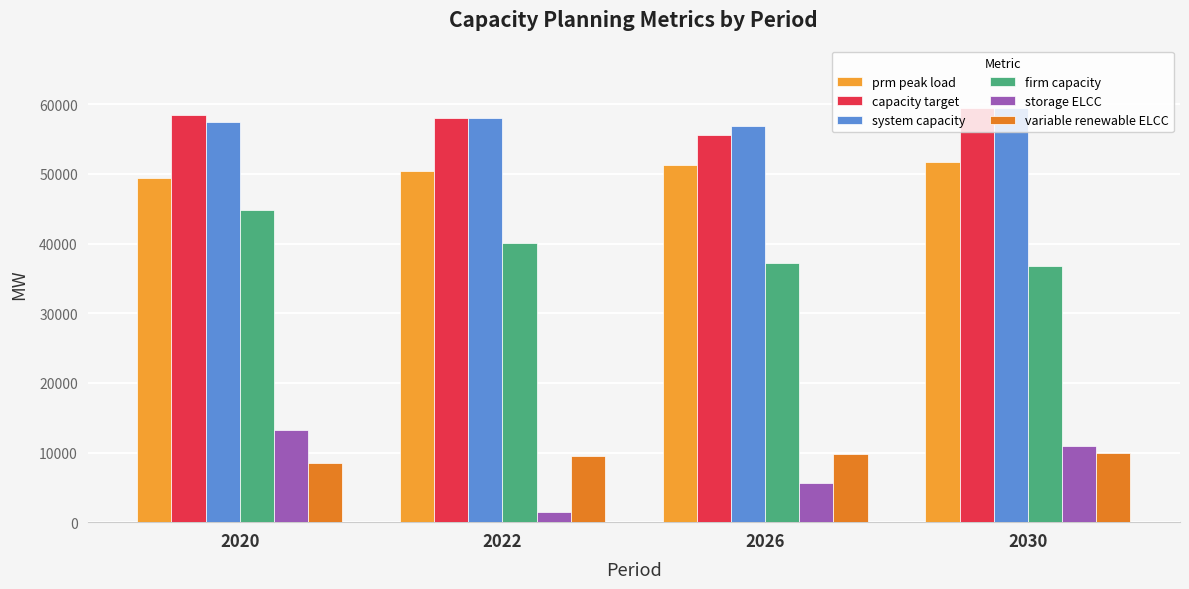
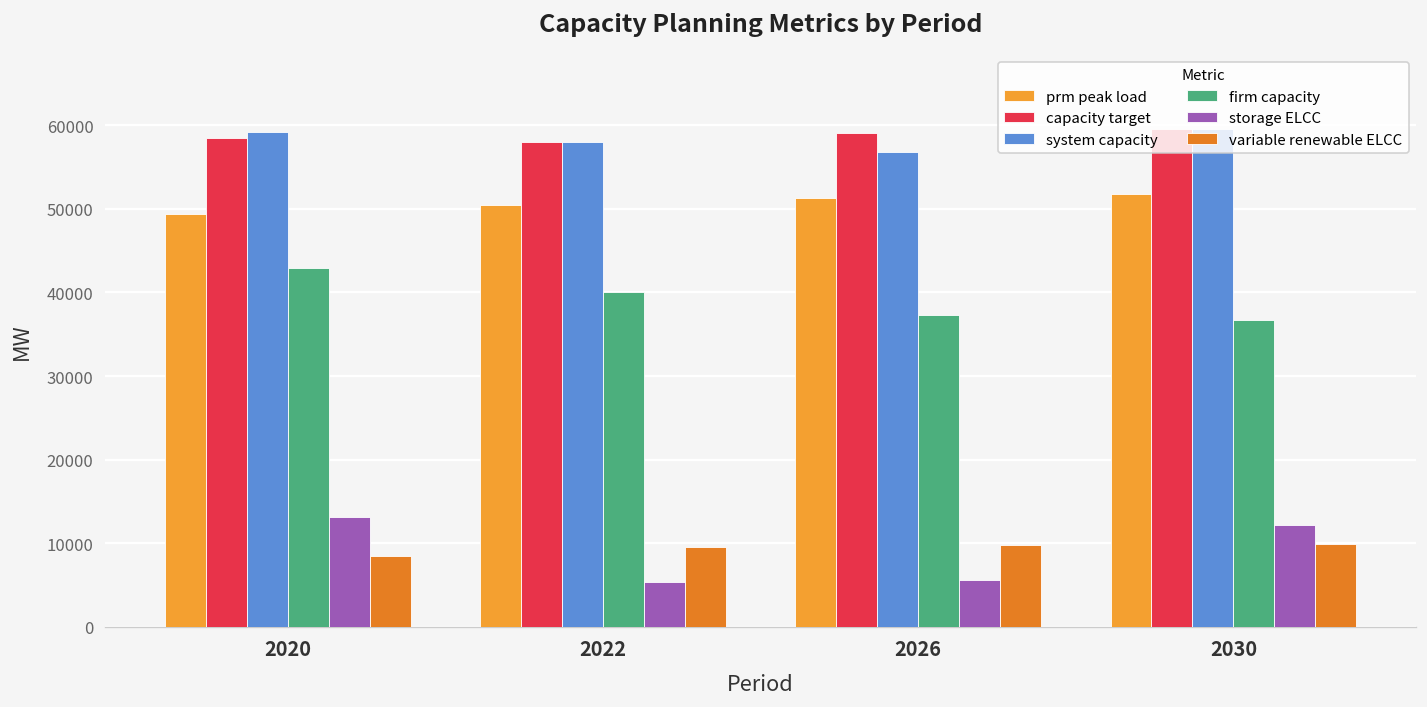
  {
    "capacity target": {
      "2020": 59000,
      "2022": 58000,
-     "2026": 56000
+     "2026": 59000
    },
    "system capacity": {
-     "2020": 57000,
+     "2020": 59000,
      "2022": 58000,
      "2026": 57000
    },
    "firm capacity": {
-     "2020": 45000,
+     "2020": 43000,
      "2022": 40000,
      "2026": 37000,
      "2030": 37000
    },
    "storage ELCC": {
      "2020": 13000,
-     "2022": 1000,
+     "2022": 5000,
      "2026": 6000,
-     "2030": 11000
+     "2030": 12000
    }
  }
